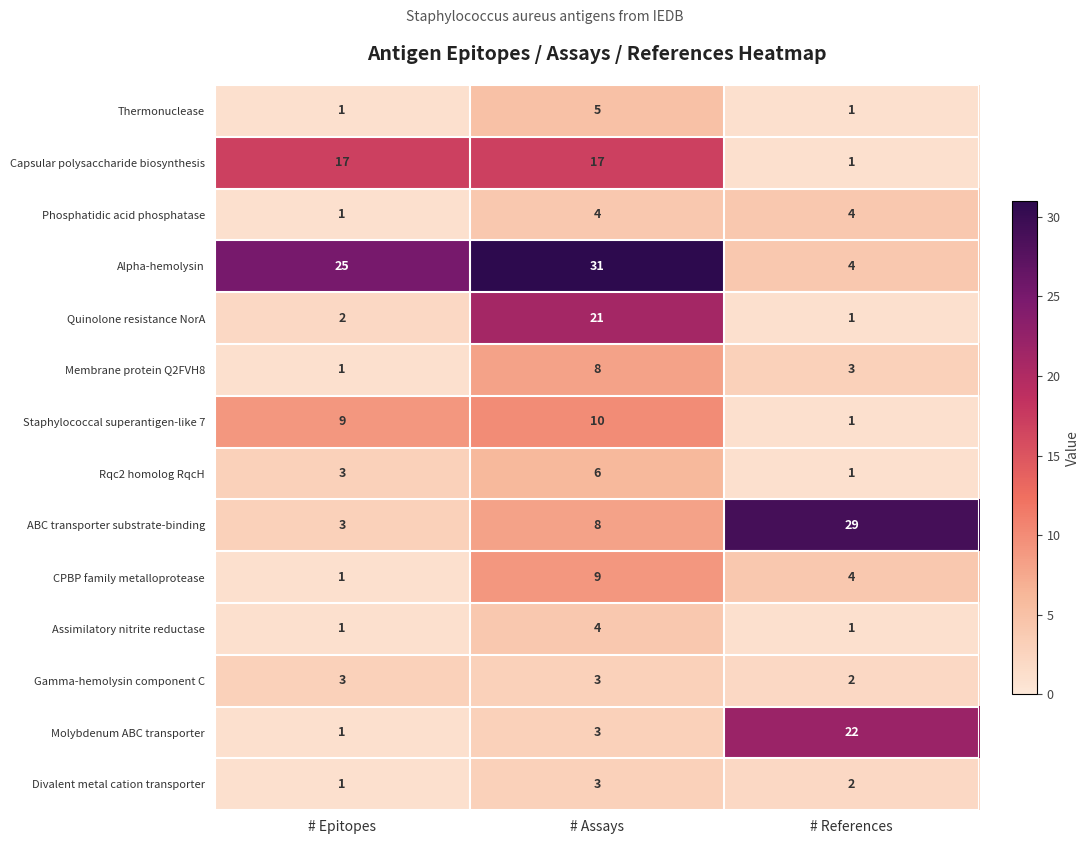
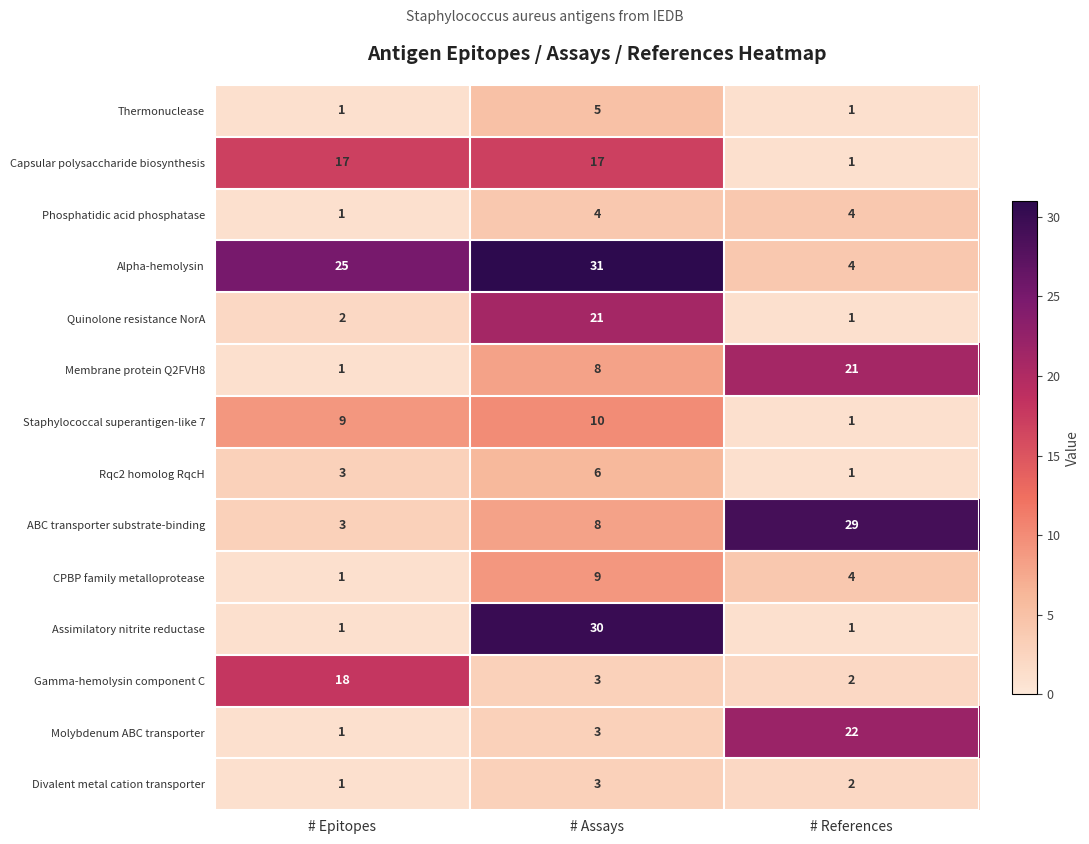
  {
    "Thermonuclease": {
      "# Epitopes": 1,
      "# Assays": 5,
      "# References": 1
    },
    "Capsular polysaccharide biosynthesis": {
      "# Epitopes": 17,
      "# Assays": 17,
      "# References": 1
    },
    "Phosphatidic acid phosphatase": {
      "# Epitopes": 1,
      "# Assays": 4,
      "# References": 4
    },
    "Alpha-hemolysin": {
      "# Epitopes": 25,
      "# Assays": 31,
      "# References": 4
    },
    "Quinolone resistance NorA": {
      "# Epitopes": 2,
      "# Assays": 21,
      "# References": 1
    },
    "Membrane protein Q2FVH8": {
      "# Epitopes": 1,
      "# Assays": 8,
-     "# References": 3
+     "# References": 21
    },
    "Staphylococcal superantigen-like 7": {
      "# Epitopes": 9,
      "# Assays": 10,
      "# References": 1
    },
    "Rqc2 homolog RqcH": {
      "# Epitopes": 3,
      "# Assays": 6,
      "# References": 1
    },
    "ABC transporter substrate-binding": {
      "# Epitopes": 3,
      "# Assays": 8,
      "# References": 29
    },
    "CPBP family metalloprotease": {
      "# Epitopes": 1,
      "# Assays": 9,
      "# References": 4
    },
    "Assimilatory nitrite reductase": {
      "# Epitopes": 1,
-     "# Assays": 4,
+     "# Assays": 30,
      "# References": 1
    },
    "Gamma-hemolysin component C": {
-     "# Epitopes": 3,
+     "# Epitopes": 18,
      "# Assays": 3,
      "# References": 2
    },
    "Molybdenum ABC transporter": {
      "# Epitopes": 1,
      "# Assays": 3,
      "# References": 22
    },
    "Divalent metal cation transporter": {
      "# Epitopes": 1,
      "# Assays": 3,
      "# References": 2
    }
  }
